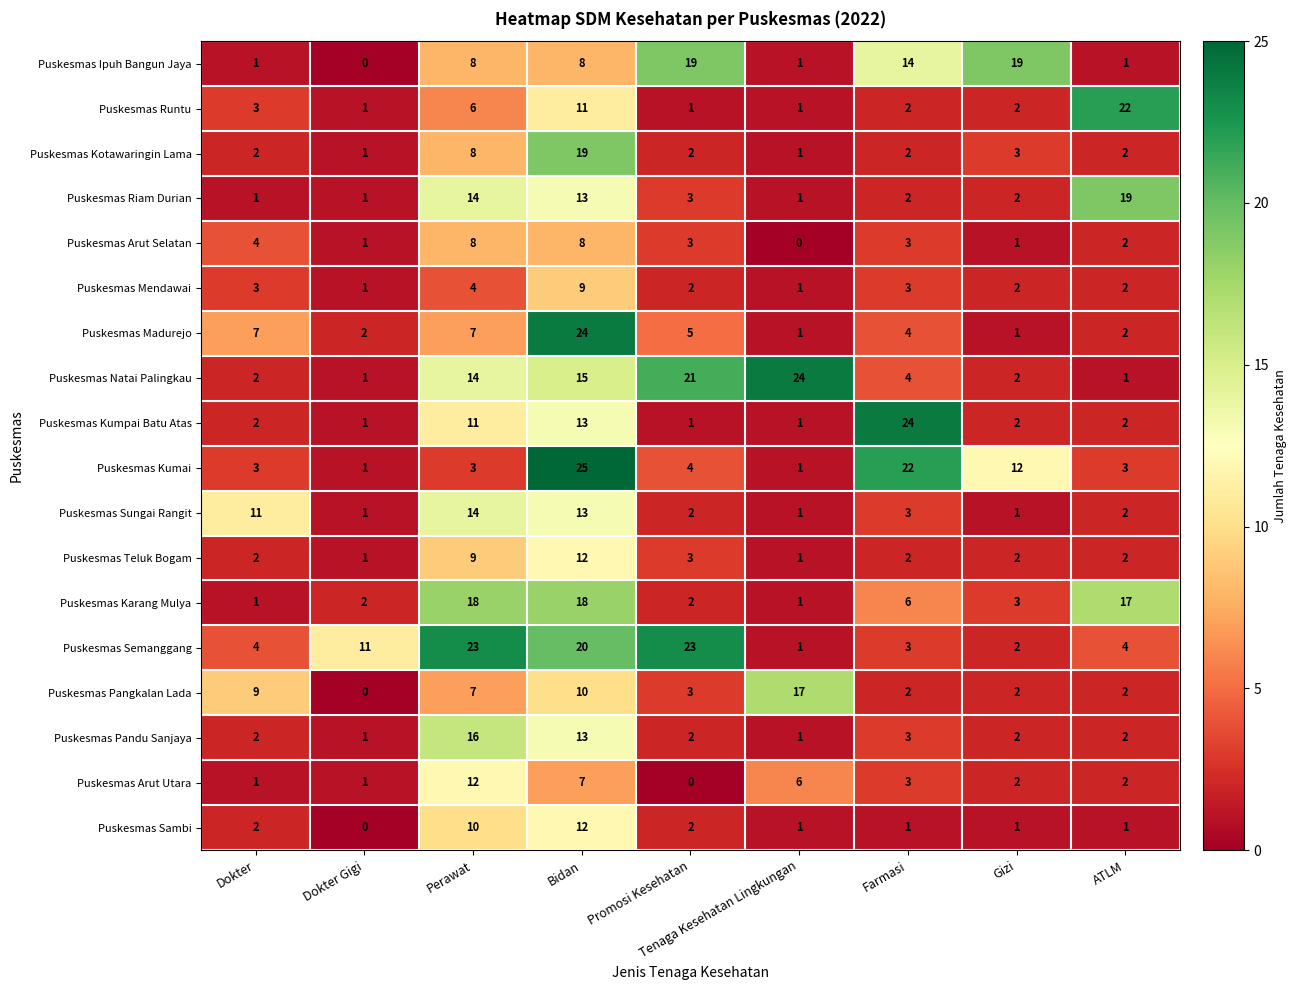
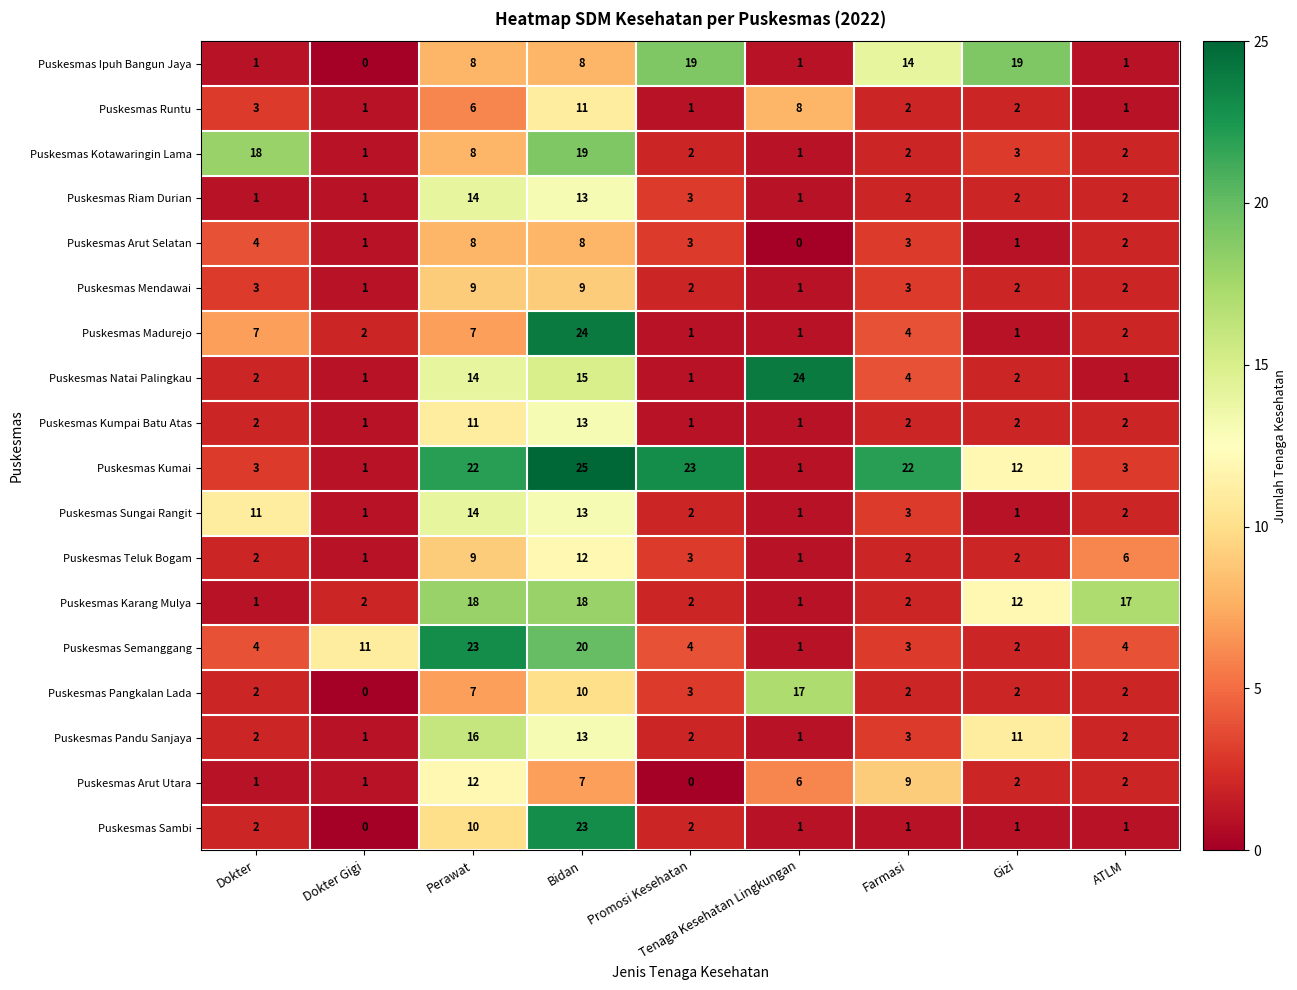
  {
    "Puskesmas Ipuh Bangun Jaya": {
      "Dokter": 1,
      "Dokter Gigi": 0,
      "Perawat": 8,
      "Bidan": 8,
      "Promosi Kesehatan": 19,
      "Tenaga Kesehatan Lingkungan": 1,
      "Farmasi": 14,
      "Gizi": 19,
      "ATLM": 1
    },
    "Puskesmas Runtu": {
      "Dokter": 3,
      "Dokter Gigi": 1,
      "Perawat": 6,
      "Bidan": 11,
      "Promosi Kesehatan": 1,
-     "Tenaga Kesehatan Lingkungan": 1,
+     "Tenaga Kesehatan Lingkungan": 8,
      "Farmasi": 2,
      "Gizi": 2,
-     "ATLM": 22
+     "ATLM": 1
    },
    "Puskesmas Kotawaringin Lama": {
-     "Dokter": 2,
+     "Dokter": 18,
      "Dokter Gigi": 1,
      "Perawat": 8,
      "Bidan": 19,
      "Promosi Kesehatan": 2,
      "Tenaga Kesehatan Lingkungan": 1,
      "Farmasi": 2,
      "Gizi": 3,
      "ATLM": 2
    },
    "Puskesmas Riam Durian": {
      "Dokter": 1,
      "Dokter Gigi": 1,
      "Perawat": 14,
      "Bidan": 13,
      "Promosi Kesehatan": 3,
      "Tenaga Kesehatan Lingkungan": 1,
      "Farmasi": 2,
      "Gizi": 2,
-     "ATLM": 19
+     "ATLM": 2
    },
    "Puskesmas Arut Selatan": {
      "Dokter": 4,
      "Dokter Gigi": 1,
      "Perawat": 8,
      "Bidan": 8,
      "Promosi Kesehatan": 3,
      "Tenaga Kesehatan Lingkungan": 0,
      "Farmasi": 3,
      "Gizi": 1,
      "ATLM": 2
    },
    "Puskesmas Mendawai": {
      "Dokter": 3,
      "Dokter Gigi": 1,
-     "Perawat": 4,
+     "Perawat": 9,
      "Bidan": 9,
      "Promosi Kesehatan": 2,
      "Tenaga Kesehatan Lingkungan": 1,
      "Farmasi": 3,
      "Gizi": 2,
      "ATLM": 2
    },
    "Puskesmas Madurejo": {
      "Dokter": 7,
      "Dokter Gigi": 2,
      "Perawat": 7,
      "Bidan": 24,
-     "Promosi Kesehatan": 5,
+     "Promosi Kesehatan": 1,
      "Tenaga Kesehatan Lingkungan": 1,
      "Farmasi": 4,
      "Gizi": 1,
      "ATLM": 2
    },
    "Puskesmas Natai Palingkau": {
      "Dokter": 2,
      "Dokter Gigi": 1,
      "Perawat": 14,
      "Bidan": 15,
-     "Promosi Kesehatan": 21,
+     "Promosi Kesehatan": 1,
      "Tenaga Kesehatan Lingkungan": 24,
      "Farmasi": 4,
      "Gizi": 2,
      "ATLM": 1
    },
    "Puskesmas Kumpai Batu Atas": {
      "Dokter": 2,
      "Dokter Gigi": 1,
      "Perawat": 11,
      "Bidan": 13,
      "Promosi Kesehatan": 1,
      "Tenaga Kesehatan Lingkungan": 1,
-     "Farmasi": 24,
+     "Farmasi": 2,
      "Gizi": 2,
      "ATLM": 2
    },
    "Puskesmas Kumai": {
      "Dokter": 3,
      "Dokter Gigi": 1,
-     "Perawat": 3,
+     "Perawat": 22,
      "Bidan": 25,
-     "Promosi Kesehatan": 4,
+     "Promosi Kesehatan": 23,
      "Tenaga Kesehatan Lingkungan": 1,
      "Farmasi": 22,
      "Gizi": 12,
      "ATLM": 3
    },
    "Puskesmas Sungai Rangit": {
      "Dokter": 11,
      "Dokter Gigi": 1,
      "Perawat": 14,
      "Bidan": 13,
      "Promosi Kesehatan": 2,
      "Tenaga Kesehatan Lingkungan": 1,
      "Farmasi": 3,
      "Gizi": 1,
      "ATLM": 2
    },
    "Puskesmas Teluk Bogam": {
      "Dokter": 2,
      "Dokter Gigi": 1,
      "Perawat": 9,
      "Bidan": 12,
      "Promosi Kesehatan": 3,
      "Tenaga Kesehatan Lingkungan": 1,
      "Farmasi": 2,
      "Gizi": 2,
-     "ATLM": 2
+     "ATLM": 6
    },
    "Puskesmas Karang Mulya": {
      "Dokter": 1,
      "Dokter Gigi": 2,
      "Perawat": 18,
      "Bidan": 18,
      "Promosi Kesehatan": 2,
      "Tenaga Kesehatan Lingkungan": 1,
-     "Farmasi": 6,
-     "Gizi": 3,
+     "Farmasi": 2,
+     "Gizi": 12,
      "ATLM": 17
    },
    "Puskesmas Semanggang": {
      "Dokter": 4,
      "Dokter Gigi": 11,
      "Perawat": 23,
      "Bidan": 20,
-     "Promosi Kesehatan": 23,
+     "Promosi Kesehatan": 4,
      "Tenaga Kesehatan Lingkungan": 1,
      "Farmasi": 3,
      "Gizi": 2,
      "ATLM": 4
    },
    "Puskesmas Pangkalan Lada": {
-     "Dokter": 9,
+     "Dokter": 2,
      "Dokter Gigi": 0,
      "Perawat": 7,
      "Bidan": 10,
      "Promosi Kesehatan": 3,
      "Tenaga Kesehatan Lingkungan": 17,
      "Farmasi": 2,
      "Gizi": 2,
      "ATLM": 2
    },
    "Puskesmas Pandu Sanjaya": {
      "Dokter": 2,
      "Dokter Gigi": 1,
      "Perawat": 16,
      "Bidan": 13,
      "Promosi Kesehatan": 2,
      "Tenaga Kesehatan Lingkungan": 1,
      "Farmasi": 3,
-     "Gizi": 2,
+     "Gizi": 11,
      "ATLM": 2
    },
    "Puskesmas Arut Utara": {
      "Dokter": 1,
      "Dokter Gigi": 1,
      "Perawat": 12,
      "Bidan": 7,
      "Promosi Kesehatan": 0,
      "Tenaga Kesehatan Lingkungan": 6,
-     "Farmasi": 3,
+     "Farmasi": 9,
      "Gizi": 2,
      "ATLM": 2
    },
    "Puskesmas Sambi": {
      "Dokter": 2,
      "Dokter Gigi": 0,
      "Perawat": 10,
-     "Bidan": 12,
+     "Bidan": 23,
      "Promosi Kesehatan": 2,
      "Tenaga Kesehatan Lingkungan": 1,
      "Farmasi": 1,
      "Gizi": 1,
      "ATLM": 1
    }
  }
